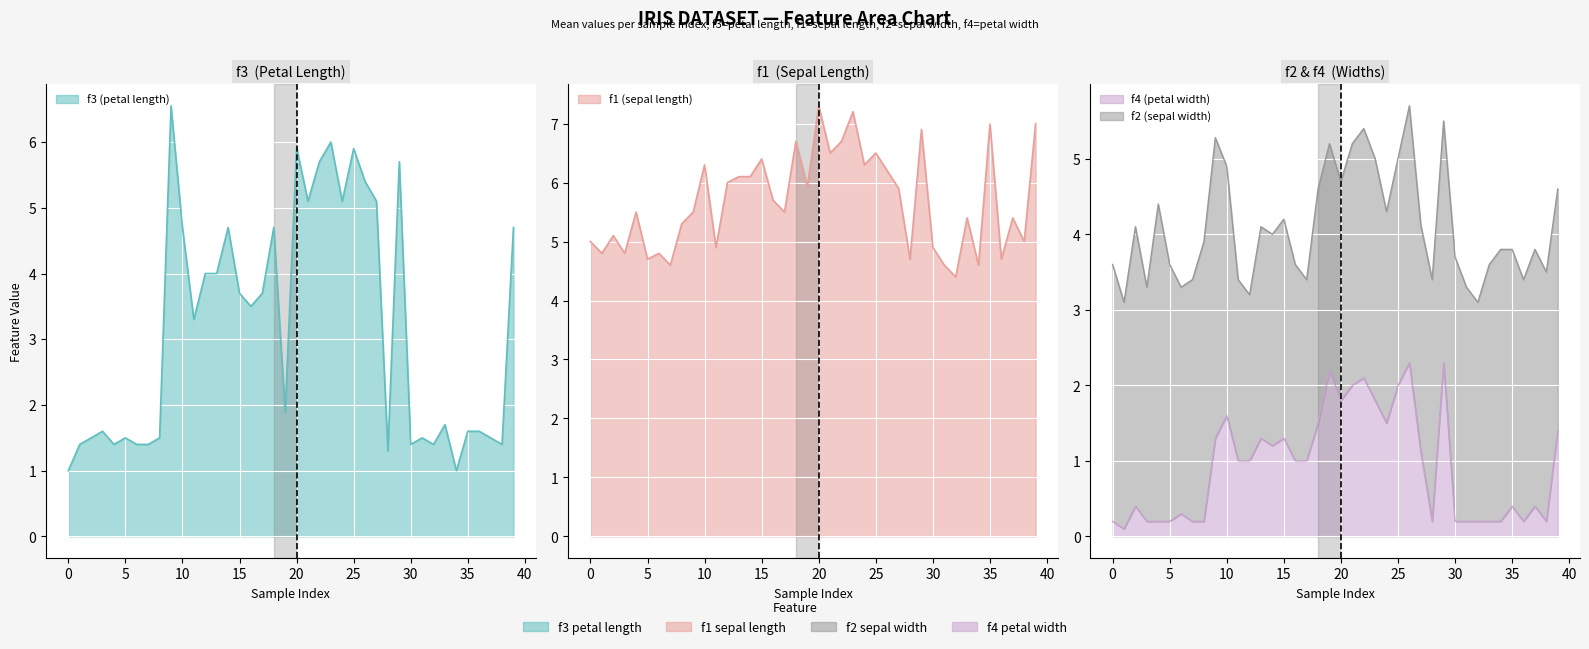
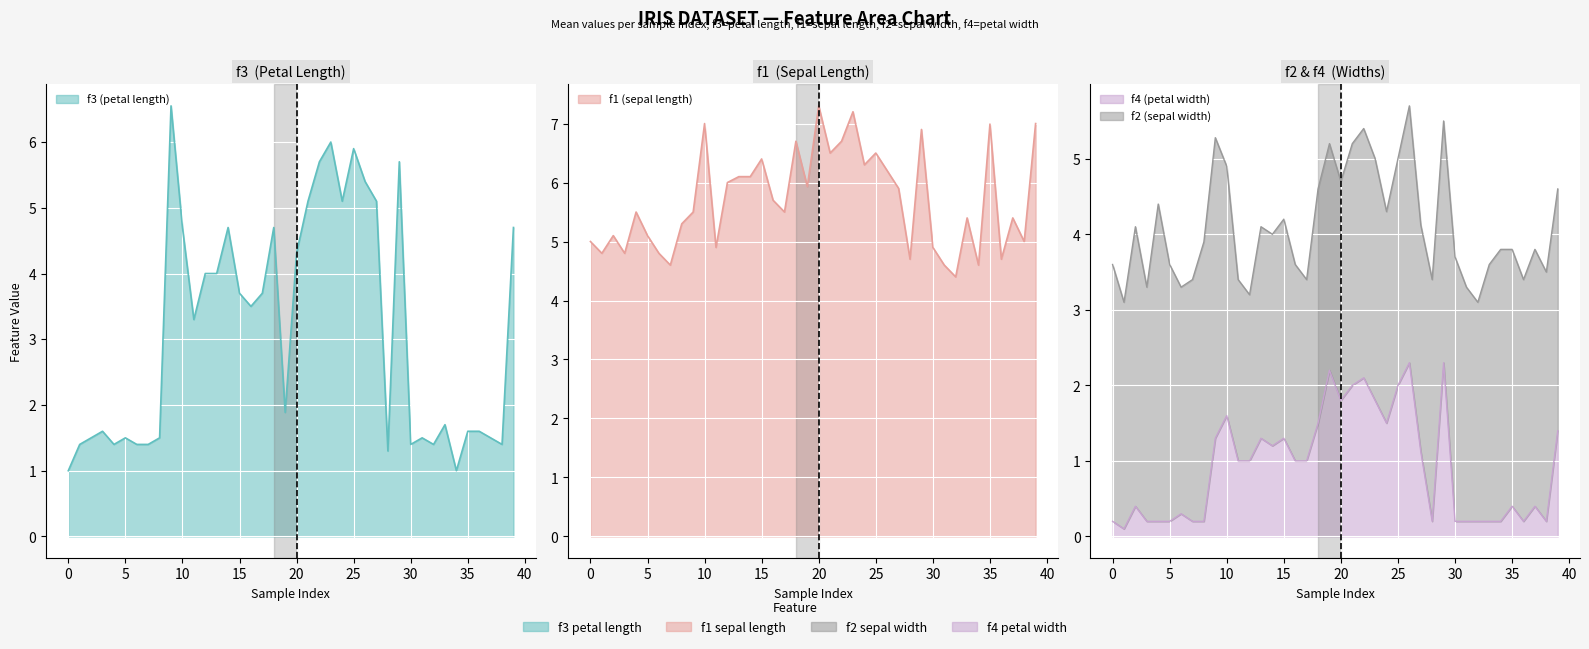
  {
    "f3 (Petal Length)": {
      "0": 1.0,
      "5": 1.5,
      "10": 4.7,
      "15": 3.7,
-     "20": 5.9,
+     "20": 4.3,
      "25": 5.9,
      "30": 1.4,
      "35": 1.6
    },
    "f1 (Sepal Length)": {
      "0": 5.0,
-     "5": 4.7,
-     "10": 6.3,
+     "5": 5.1,
+     "10": 7.0,
      "15": 6.4,
      "20": 7.3,
      "25": 6.5,
      "30": 4.9,
      "35": 7.0
    }
  }
